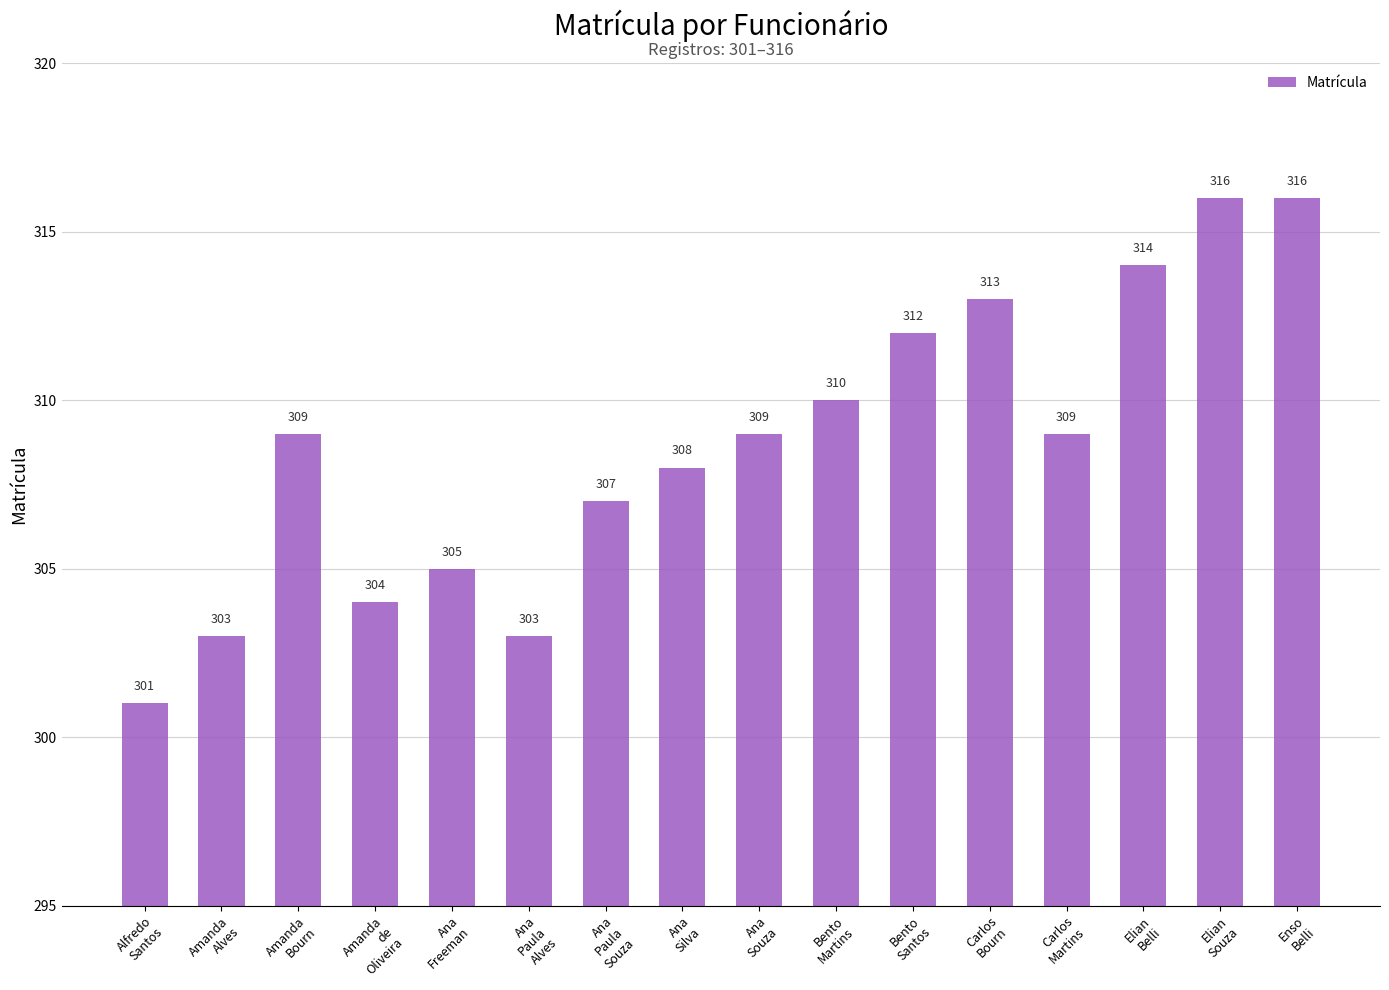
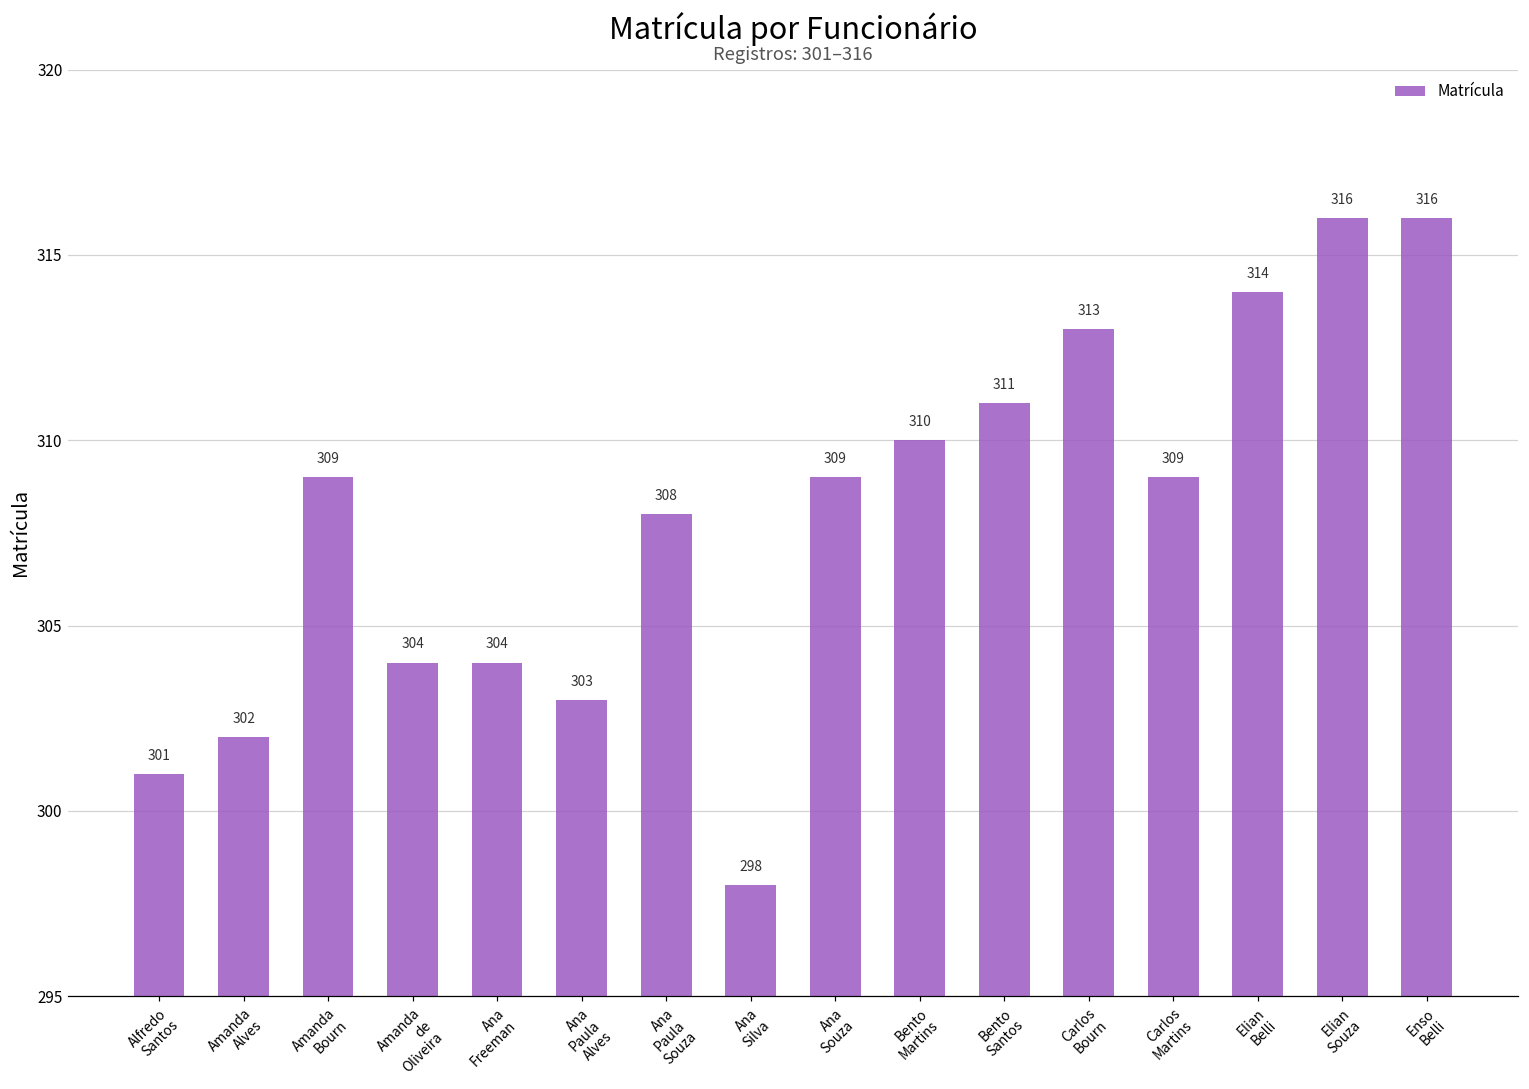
  {
    "Alfredo Santos": 301,
-   "Amanda Alves": 303,
+   "Amanda Alves": 302,
    "Amanda Bourn": 309,
    "Amanda de Oliveira": 304,
-   "Ana Freeman": 305,
+   "Ana Freeman": 304,
    "Ana Paula Alves": 303,
-   "Ana Paula Souza": 307,
-   "Ana Silva": 308,
+   "Ana Paula Souza": 308,
+   "Ana Silva": 298,
    "Ana Souza": 309,
    "Bento Martins": 310,
-   "Bento Santos": 312,
+   "Bento Santos": 311,
    "Carlos Bourn": 313,
    "Carlos Martins": 309,
    "Elian Belli": 314,
    "Elian Souza": 316,
    "Enso Belli": 316
  }
